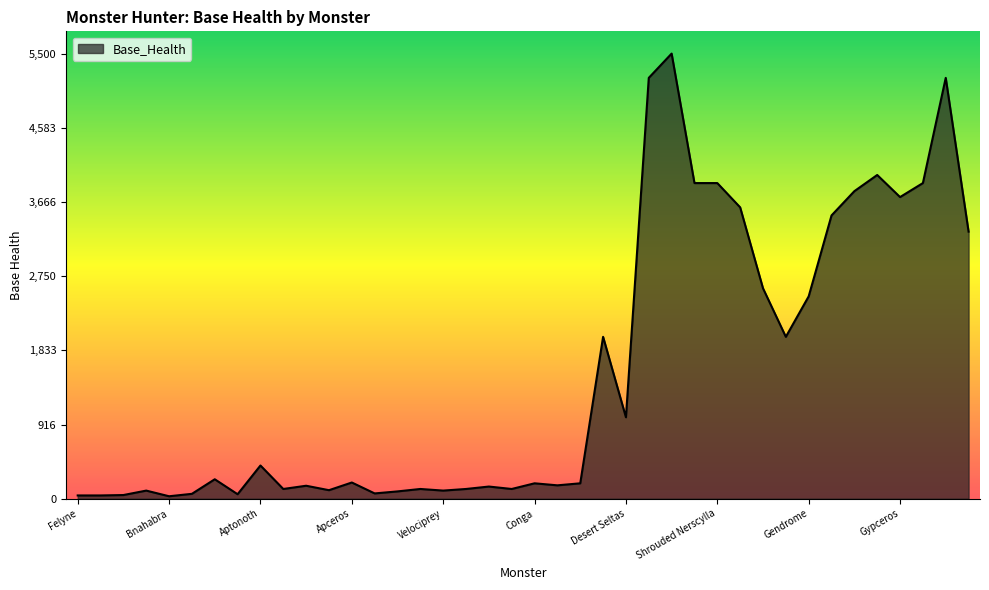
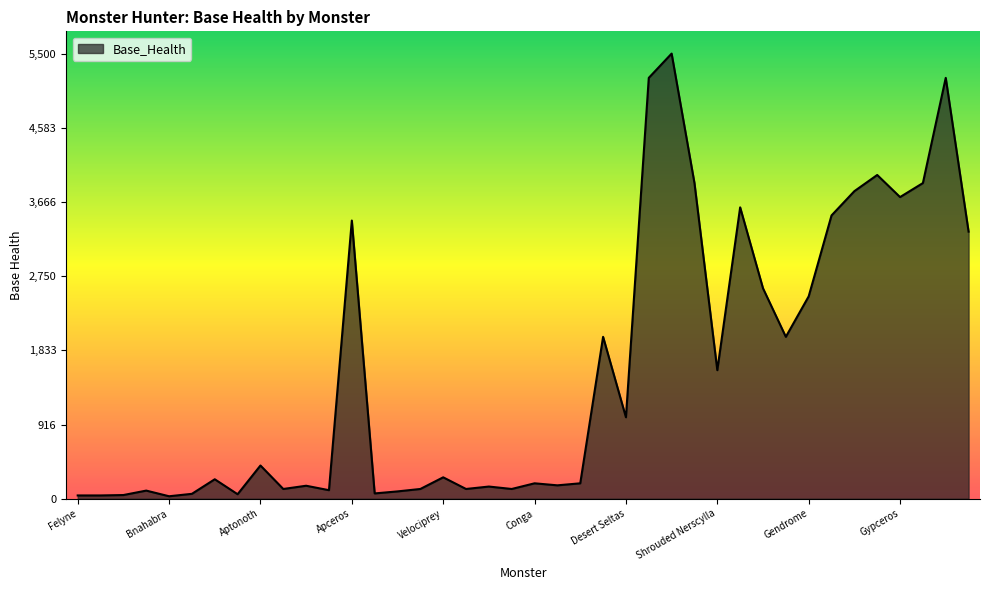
  {
    "Felyne": "0",
    "Bnahabra": "0",
    "Aptonoth": "400",
-   "Apceros": "200",
-   "Velociprey": "100",
+   "Apceros": "3,400",
+   "Velociprey": "300",
    "Conga": "200",
    "Desert Seltas": "1,000",
-   "Shrouded Nerscylla": "3,900",
+   "Shrouded Nerscylla": "1,600",
    "Gendrome": "2,500",
    "Gypceros": "3,700"
  }
